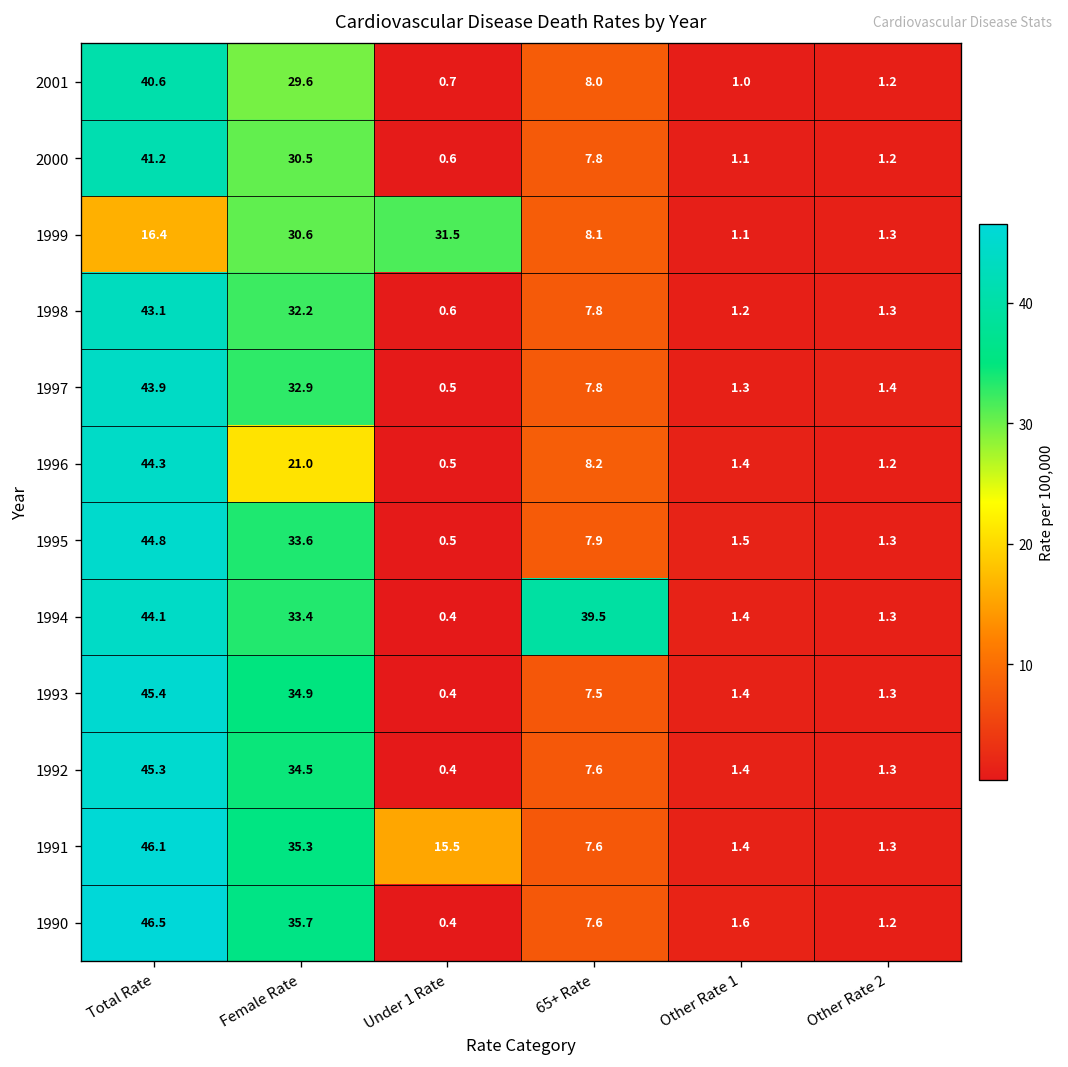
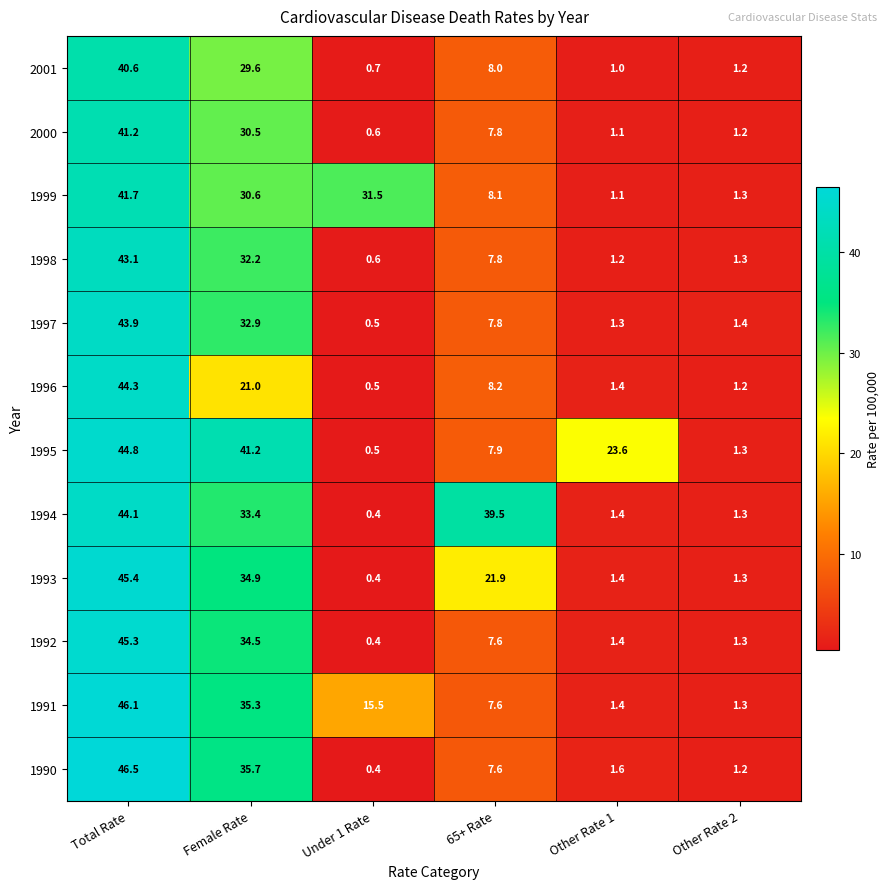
  {
    "2001": {
      "Total Rate": 40.6,
      "Female Rate": 29.6,
      "Under 1 Rate": 0.7,
      "65+ Rate": 8.0,
      "Other Rate 1": 1.0,
      "Other Rate 2": 1.2
    },
    "2000": {
      "Total Rate": 41.2,
      "Female Rate": 30.5,
      "Under 1 Rate": 0.6,
      "65+ Rate": 7.8,
      "Other Rate 1": 1.1,
      "Other Rate 2": 1.2
    },
    "1999": {
-     "Total Rate": 16.4,
+     "Total Rate": 41.7,
      "Female Rate": 30.6,
      "Under 1 Rate": 31.5,
      "65+ Rate": 8.1,
      "Other Rate 1": 1.1,
      "Other Rate 2": 1.3
    },
    "1998": {
      "Total Rate": 43.1,
      "Female Rate": 32.2,
      "Under 1 Rate": 0.6,
      "65+ Rate": 7.8,
      "Other Rate 1": 1.2,
      "Other Rate 2": 1.3
    },
    "1997": {
      "Total Rate": 43.9,
      "Female Rate": 32.9,
      "Under 1 Rate": 0.5,
      "65+ Rate": 7.8,
      "Other Rate 1": 1.3,
      "Other Rate 2": 1.4
    },
    "1996": {
      "Total Rate": 44.3,
      "Female Rate": 21.0,
      "Under 1 Rate": 0.5,
      "65+ Rate": 8.2,
      "Other Rate 1": 1.4,
      "Other Rate 2": 1.2
    },
    "1995": {
      "Total Rate": 44.8,
-     "Female Rate": 33.6,
+     "Female Rate": 41.2,
      "Under 1 Rate": 0.5,
      "65+ Rate": 7.9,
-     "Other Rate 1": 1.5,
+     "Other Rate 1": 23.6,
      "Other Rate 2": 1.3
    },
    "1994": {
      "Total Rate": 44.1,
      "Female Rate": 33.4,
      "Under 1 Rate": 0.4,
      "65+ Rate": 39.5,
      "Other Rate 1": 1.4,
      "Other Rate 2": 1.3
    },
    "1993": {
      "Total Rate": 45.4,
      "Female Rate": 34.9,
      "Under 1 Rate": 0.4,
-     "65+ Rate": 7.5,
+     "65+ Rate": 21.9,
      "Other Rate 1": 1.4,
      "Other Rate 2": 1.3
    },
    "1992": {
      "Total Rate": 45.3,
      "Female Rate": 34.5,
      "Under 1 Rate": 0.4,
      "65+ Rate": 7.6,
      "Other Rate 1": 1.4,
      "Other Rate 2": 1.3
    },
    "1991": {
      "Total Rate": 46.1,
      "Female Rate": 35.3,
      "Under 1 Rate": 15.5,
      "65+ Rate": 7.6,
      "Other Rate 1": 1.4,
      "Other Rate 2": 1.3
    },
    "1990": {
      "Total Rate": 46.5,
      "Female Rate": 35.7,
      "Under 1 Rate": 0.4,
      "65+ Rate": 7.6,
      "Other Rate 1": 1.6,
      "Other Rate 2": 1.2
    }
  }
